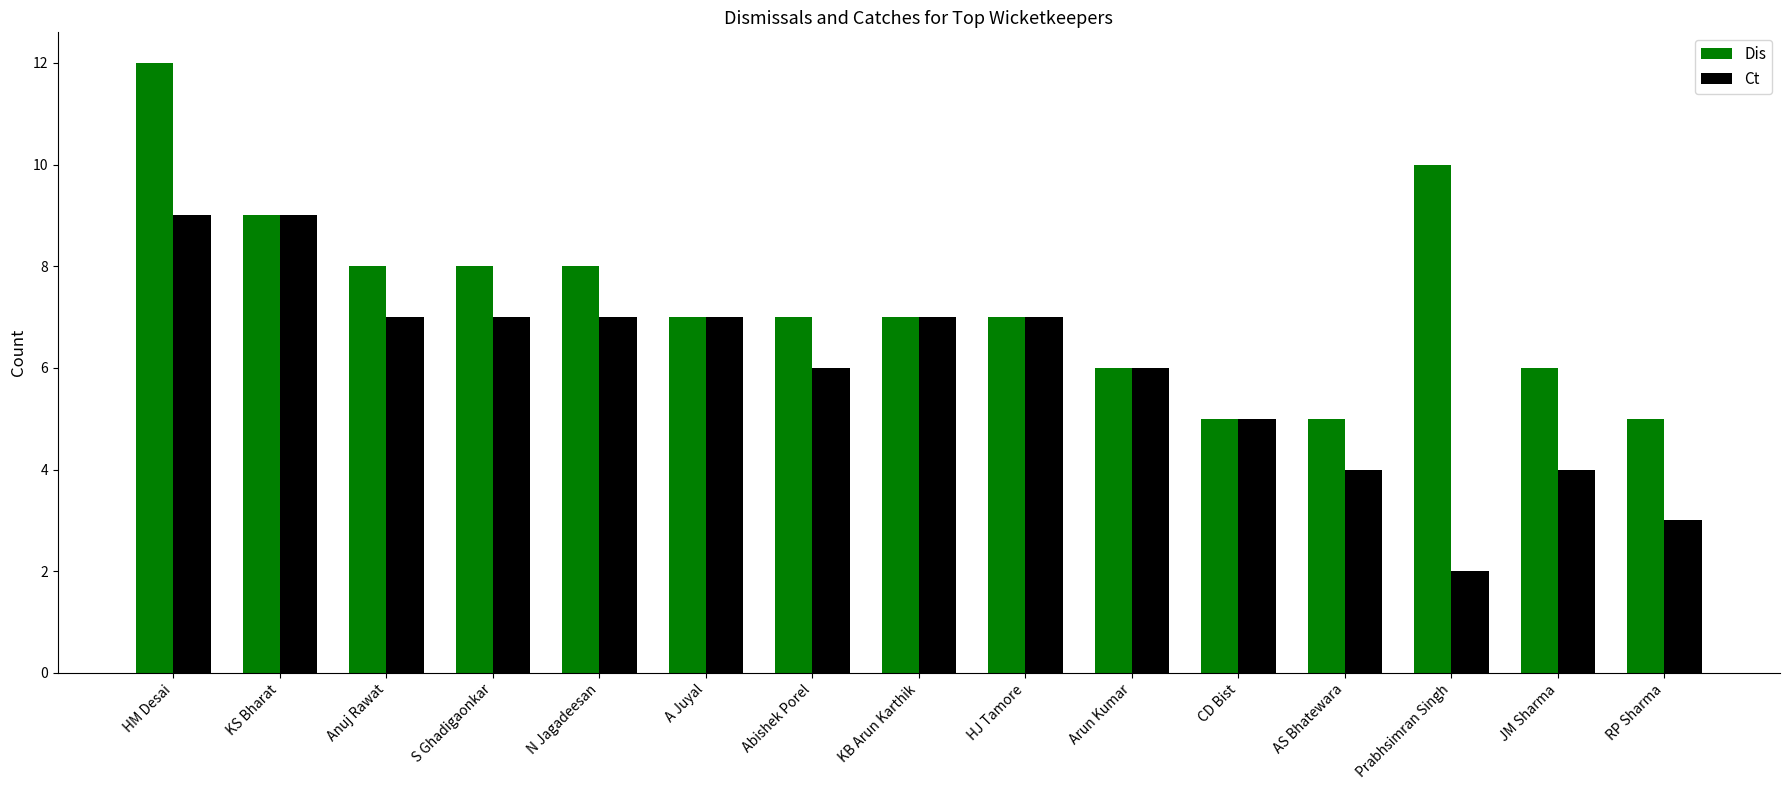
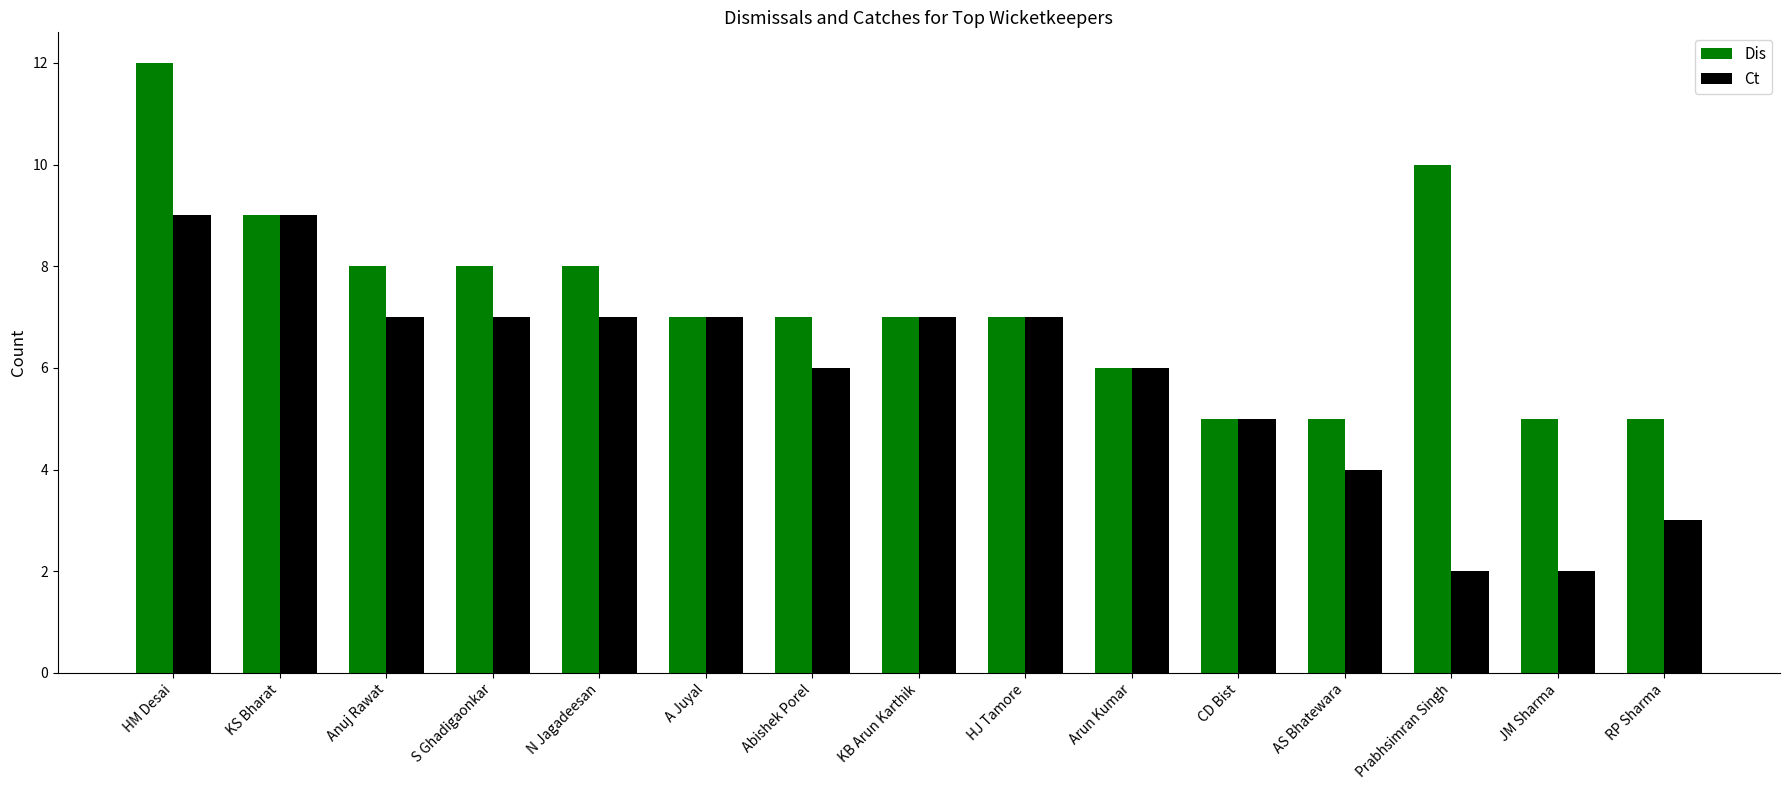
  {
    "Dis": {
      "HM Desai": 12,
      "KS Bharat": 9,
      "Anuj Rawat": 8,
      "S Ghadigaonkar": 8,
      "N Jagadeesan": 8,
      "A Juyal": 7,
      "Abishek Porel": 7,
      "KB Arun Karthik": 7,
      "HJ Tamore": 7,
      "Arun Kumar": 6,
      "CD Bist": 5,
      "AS Bhatewara": 5,
      "Prabhsimran Singh": 10,
-     "JM Sharma": 6,
+     "JM Sharma": 5,
      "RP Sharma": 5
    },
    "Ct": {
      "HM Desai": 9,
      "KS Bharat": 9,
      "Anuj Rawat": 7,
      "S Ghadigaonkar": 7,
      "N Jagadeesan": 7,
      "A Juyal": 7,
      "Abishek Porel": 6,
      "KB Arun Karthik": 7,
      "HJ Tamore": 7,
      "Arun Kumar": 6,
      "CD Bist": 5,
      "AS Bhatewara": 4,
      "Prabhsimran Singh": 2,
-     "JM Sharma": 4,
+     "JM Sharma": 2,
      "RP Sharma": 3
    }
  }
